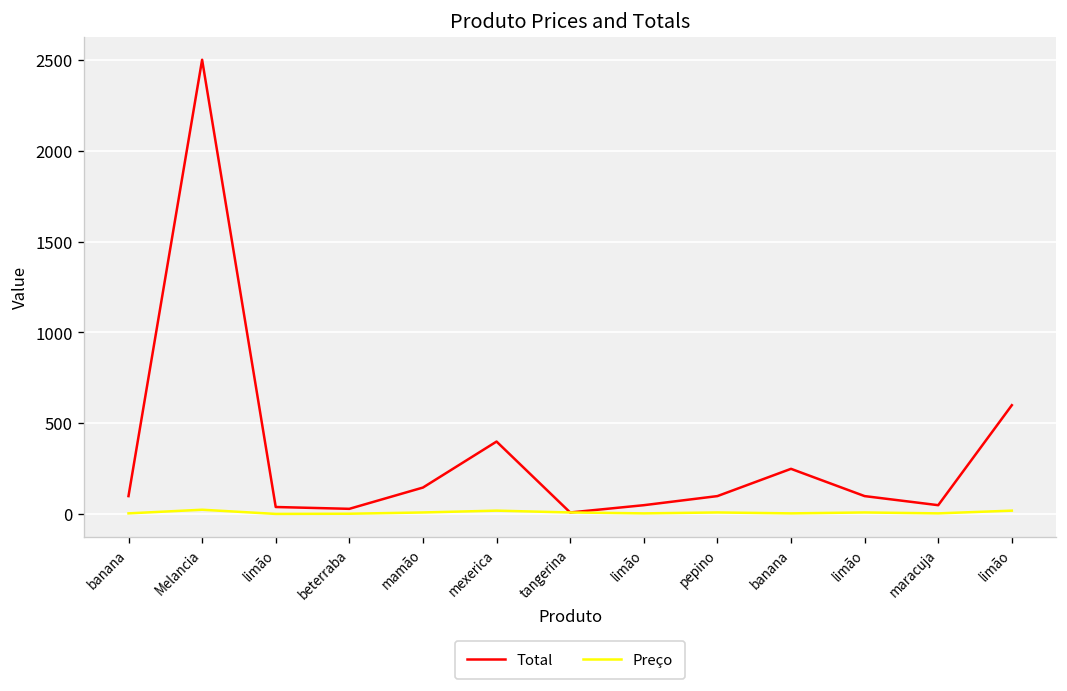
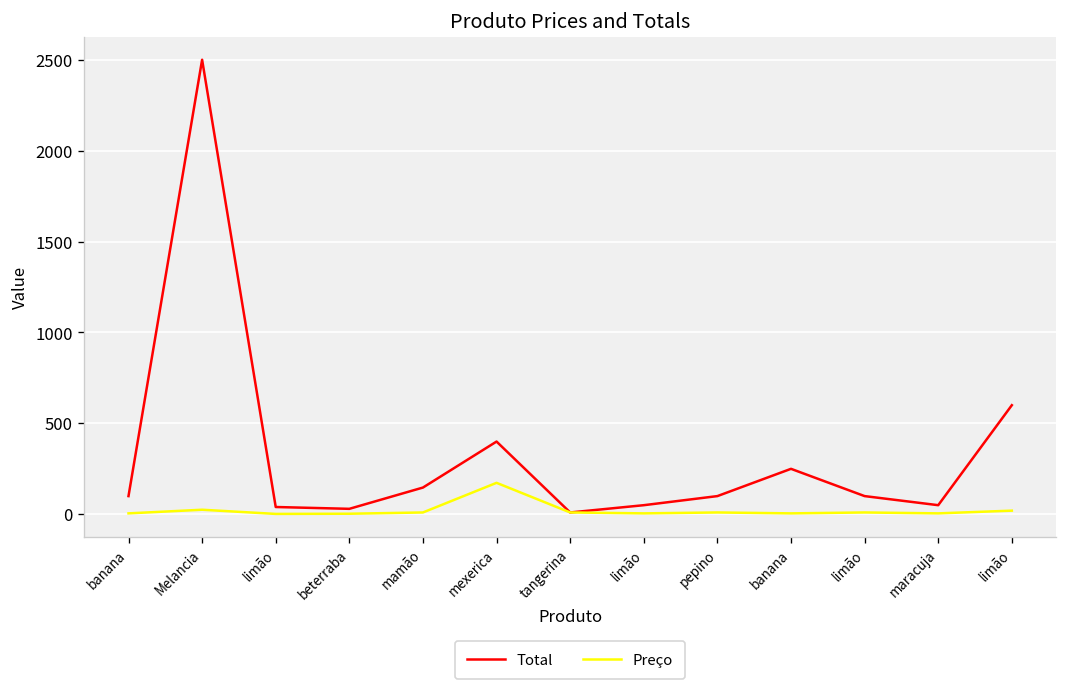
  {
    "Total": {
      "Melancia": 2500,
      "beterraba": 30,
      "mamão": 150,
      "mexerica": 400,
      "pepino": 100,
      "maracuja": 50
    },
    "Preço": {
      "Melancia": 30,
      "beterraba": 0,
      "mamão": 10,
-     "mexerica": 20,
+     "mexerica": 170,
      "pepino": 10,
      "maracuja": 10
    }
  }
